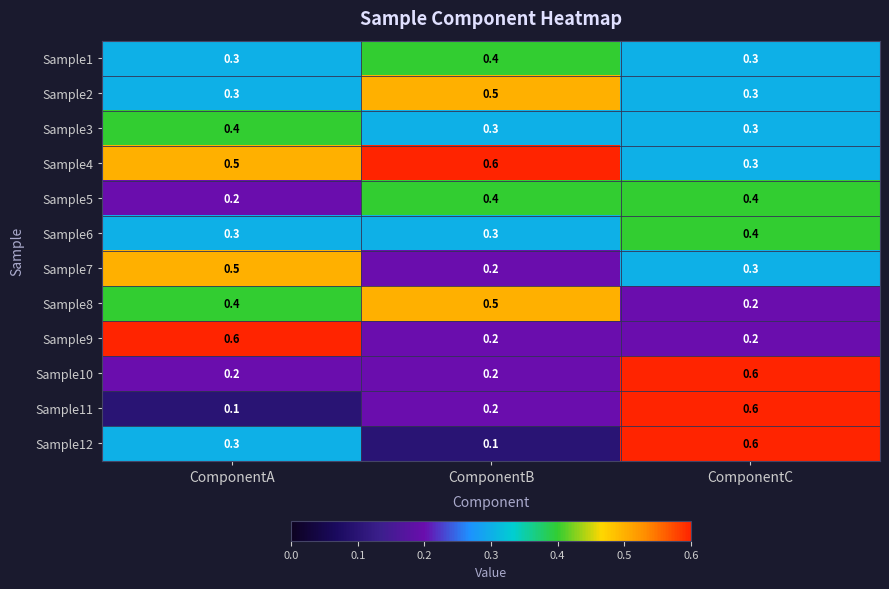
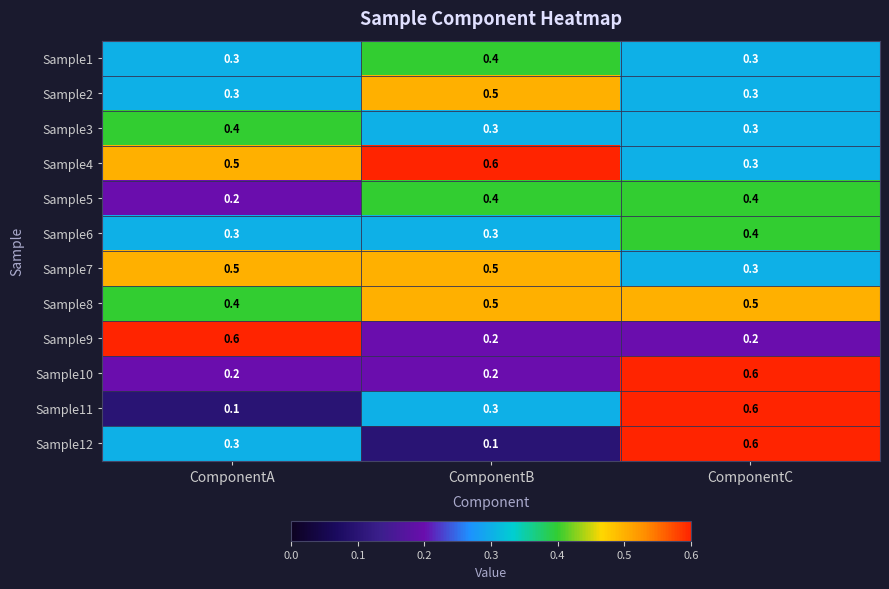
  {
    "Sample1": {
      "ComponentA": 0.3,
      "ComponentB": 0.4,
      "ComponentC": 0.3
    },
    "Sample2": {
      "ComponentA": 0.3,
      "ComponentB": 0.5,
      "ComponentC": 0.3
    },
    "Sample3": {
      "ComponentA": 0.4,
      "ComponentB": 0.3,
      "ComponentC": 0.3
    },
    "Sample4": {
      "ComponentA": 0.5,
      "ComponentB": 0.6,
      "ComponentC": 0.3
    },
    "Sample5": {
      "ComponentA": 0.2,
      "ComponentB": 0.4,
      "ComponentC": 0.4
    },
    "Sample6": {
      "ComponentA": 0.3,
      "ComponentB": 0.3,
      "ComponentC": 0.4
    },
    "Sample7": {
      "ComponentA": 0.5,
-     "ComponentB": 0.2,
+     "ComponentB": 0.5,
      "ComponentC": 0.3
    },
    "Sample8": {
      "ComponentA": 0.4,
      "ComponentB": 0.5,
-     "ComponentC": 0.2
+     "ComponentC": 0.5
    },
    "Sample9": {
      "ComponentA": 0.6,
      "ComponentB": 0.2,
      "ComponentC": 0.2
    },
    "Sample10": {
      "ComponentA": 0.2,
      "ComponentB": 0.2,
      "ComponentC": 0.6
    },
    "Sample11": {
      "ComponentA": 0.1,
-     "ComponentB": 0.2,
+     "ComponentB": 0.3,
      "ComponentC": 0.6
    },
    "Sample12": {
      "ComponentA": 0.3,
      "ComponentB": 0.1,
      "ComponentC": 0.6
    }
  }
